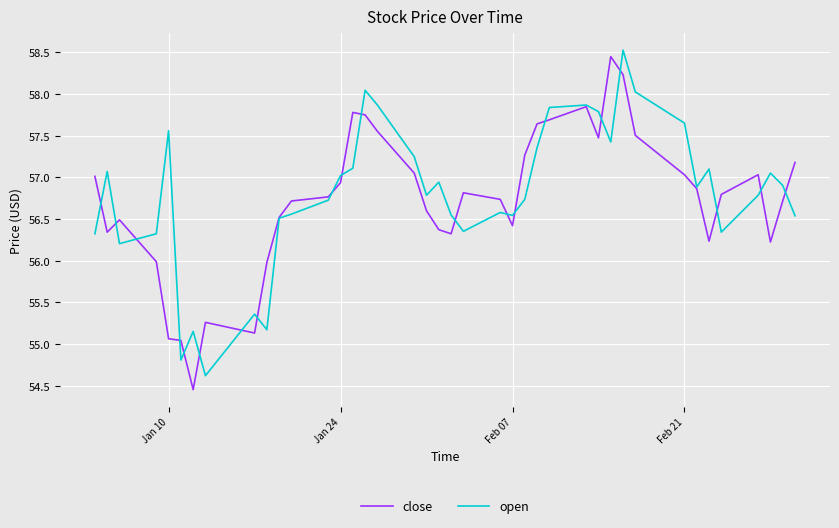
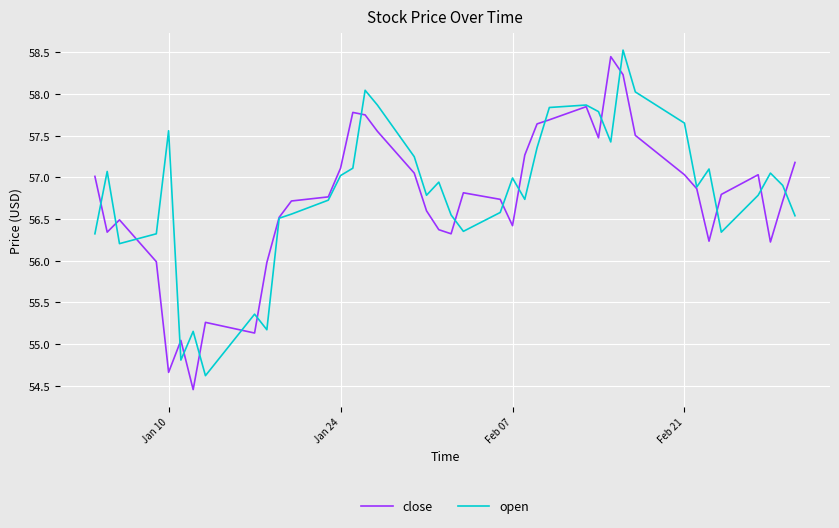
  {
    "close": {
-     "Jan 10": 55.1,
-     "Jan 24": 56.9,
+     "Jan 10": 54.7,
+     "Jan 24": 57.1,
      "Feb 07": 56.4,
      "Feb 21": 57.0
    },
    "open": {
      "Jan 10": 57.6,
      "Jan 24": 57.0,
-     "Feb 07": 56.5,
+     "Feb 07": 57.0,
      "Feb 21": 57.6
    }
  }
